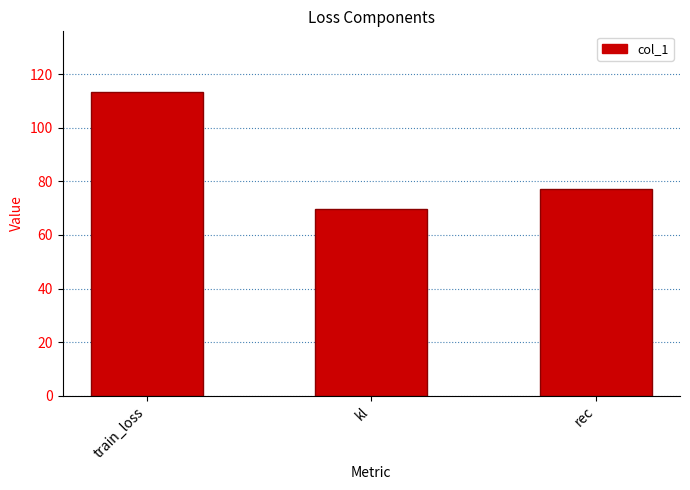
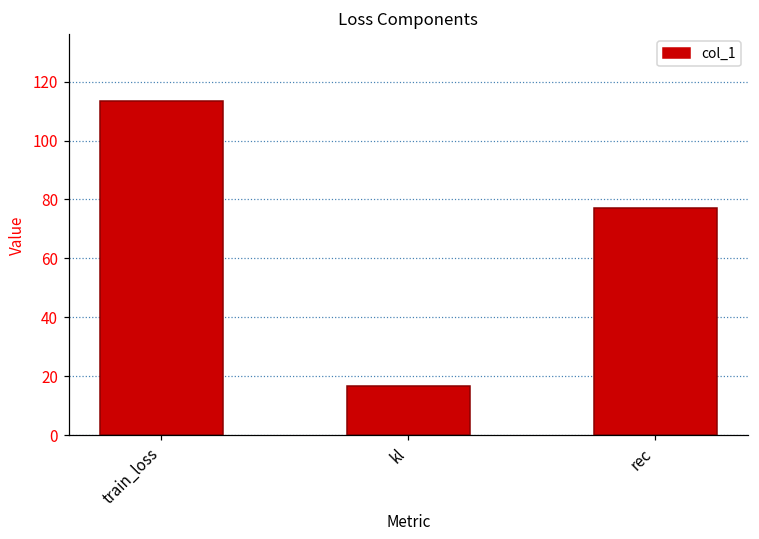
  {
    "train_loss": 113,
-   "kl": 70,
+   "kl": 17,
    "rec": 77
  }
